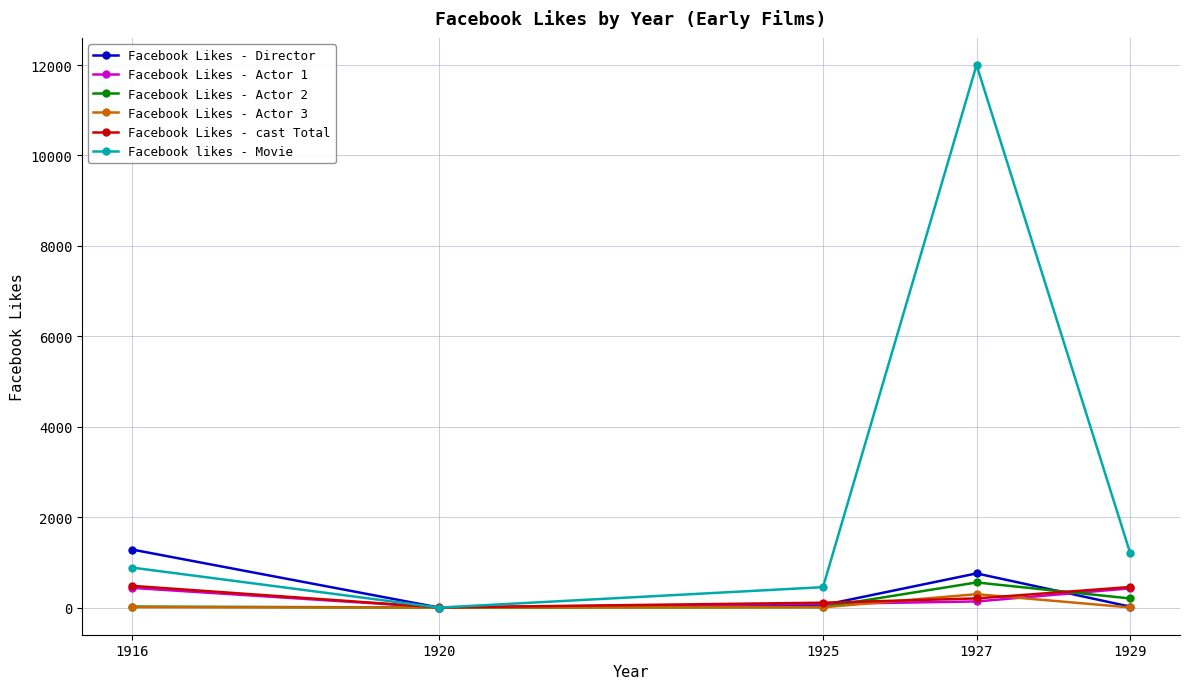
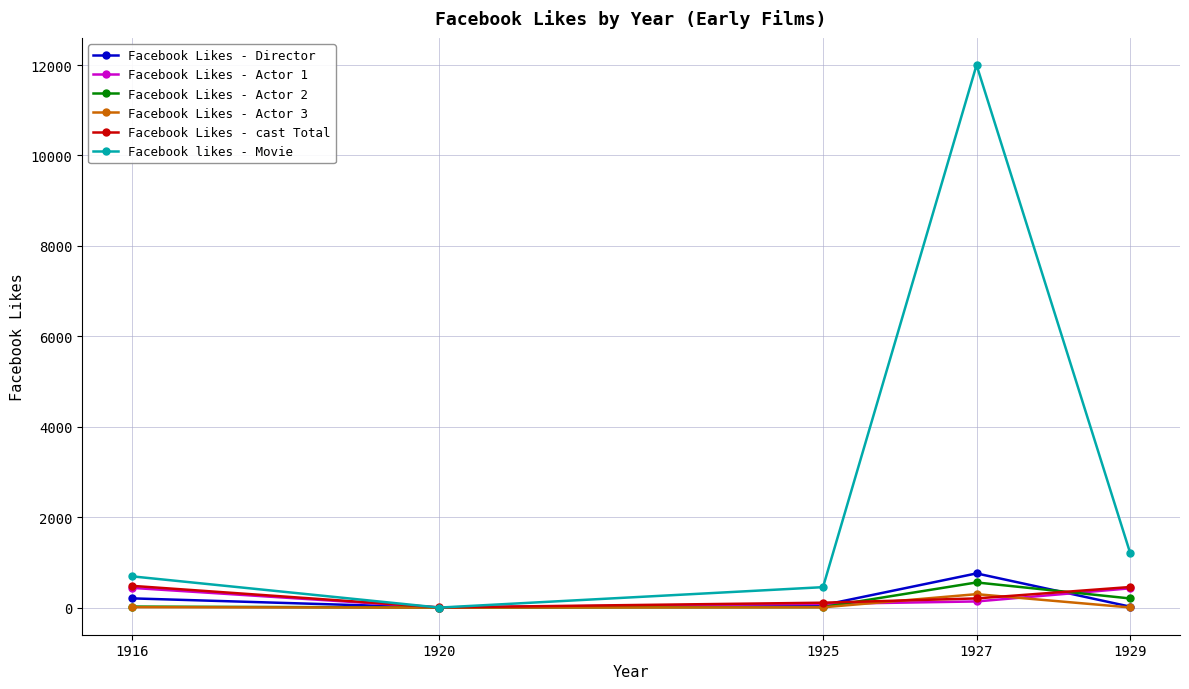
  {
    "Facebook Likes - Director": {
-     "1916": 1300,
+     "1916": 200,
      "1927": 800
    },
    "Facebook Likes - Actor 1": {
      "1927": 100
    },
    "Facebook Likes - Actor 2": {
      "1927": 600,
      "1929": 200
    },
    "Facebook Likes - Actor 3": {
      "1927": 300
    },
    "Facebook Likes - cast Total": {
      "1927": 200
    },
    "Facebook likes - Movie": {
-     "1916": 900,
+     "1916": 700,
      "1925": 500,
      "1927": 12000,
      "1929": 1200
    }
  }
